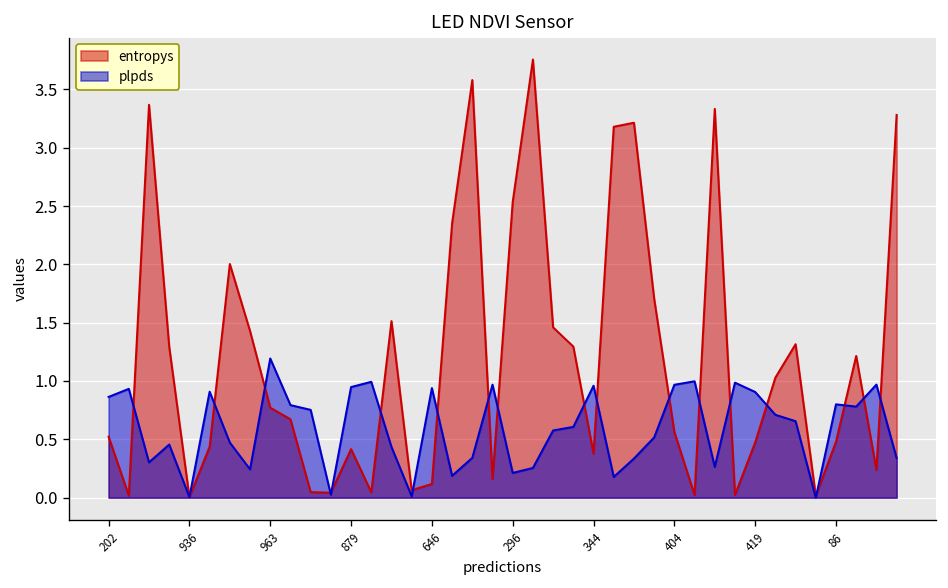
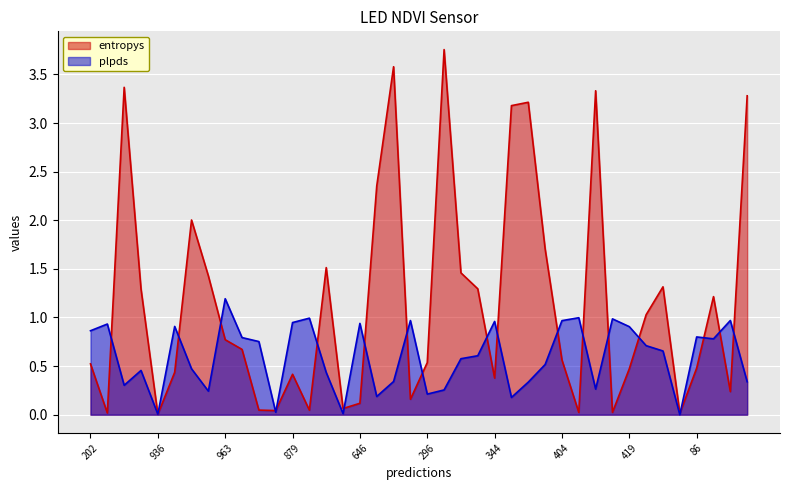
  {
    "entropys": {
      "202": 0.5,
      "963": 0.8,
      "879": 0.4,
      "646": 0.1,
-     "296": 2.5,
+     "296": 0.5,
      "344": 0.4,
      "404": 0.6,
      "419": 0.5,
      "86": 0.5
    },
    "plpds": {
      "202": 0.9,
      "963": 1.2,
      "879": 0.9,
      "646": 0.9,
      "296": 0.2,
      "344": 1.0,
      "404": 1.0,
      "419": 0.9,
      "86": 0.8
    }
  }
